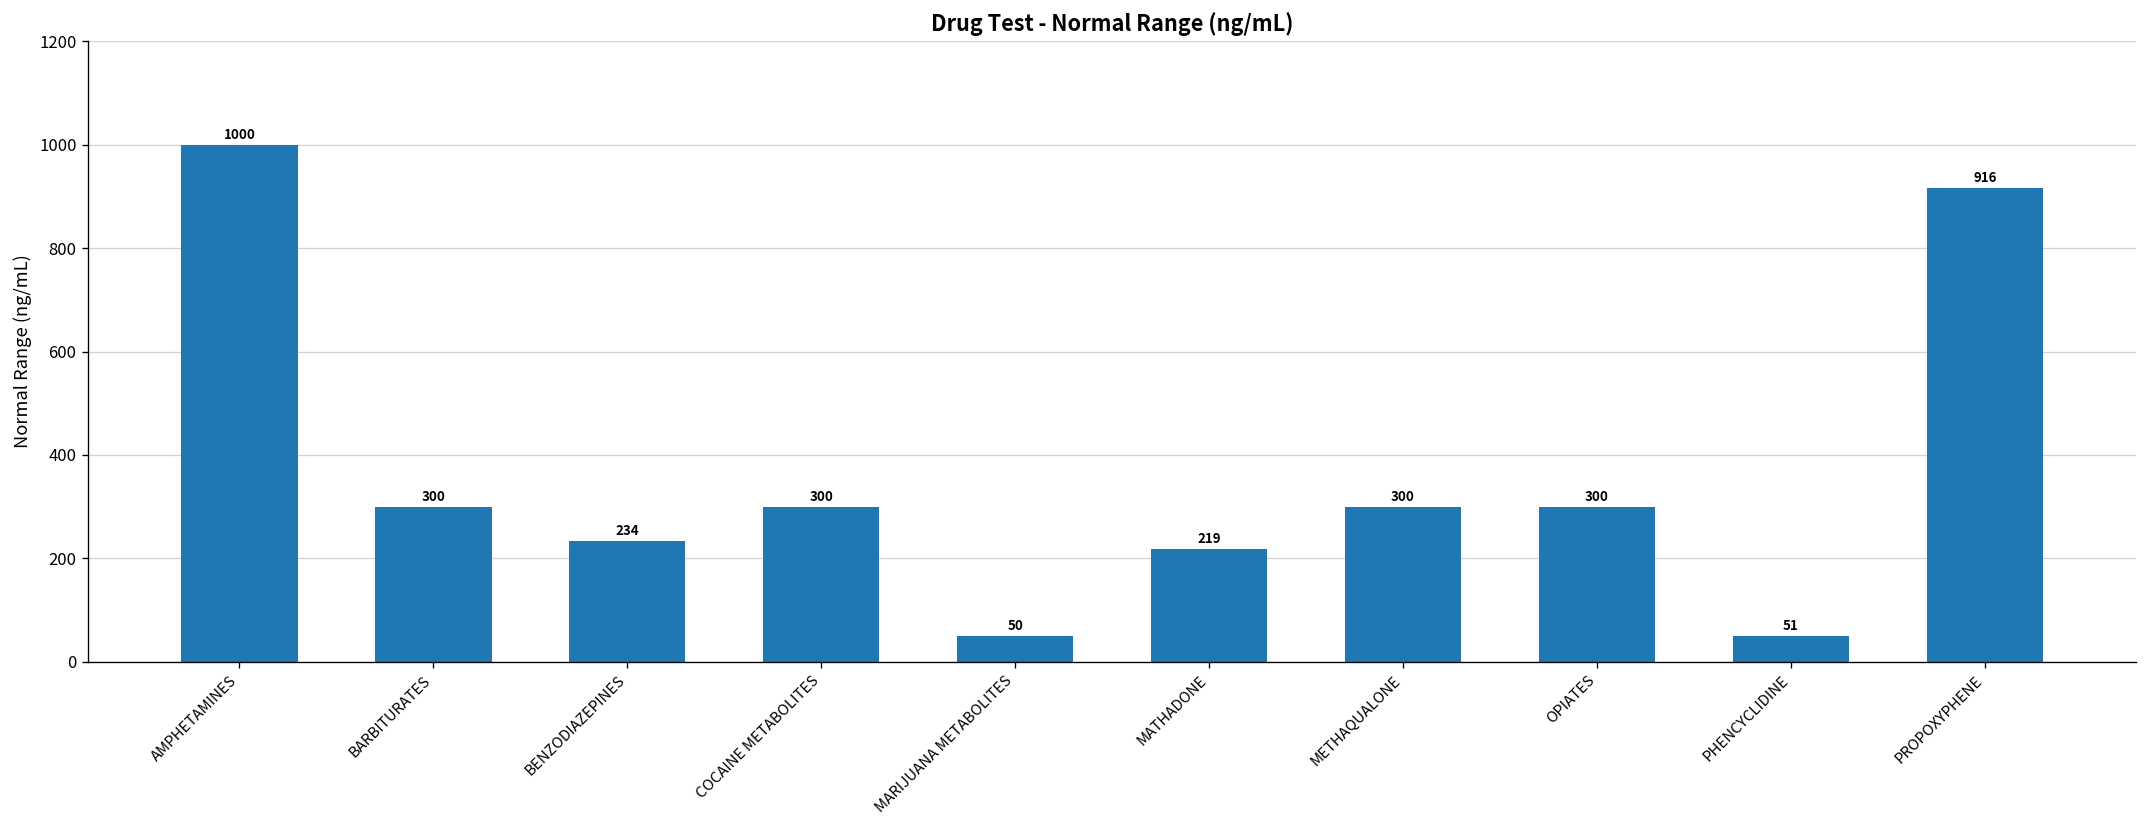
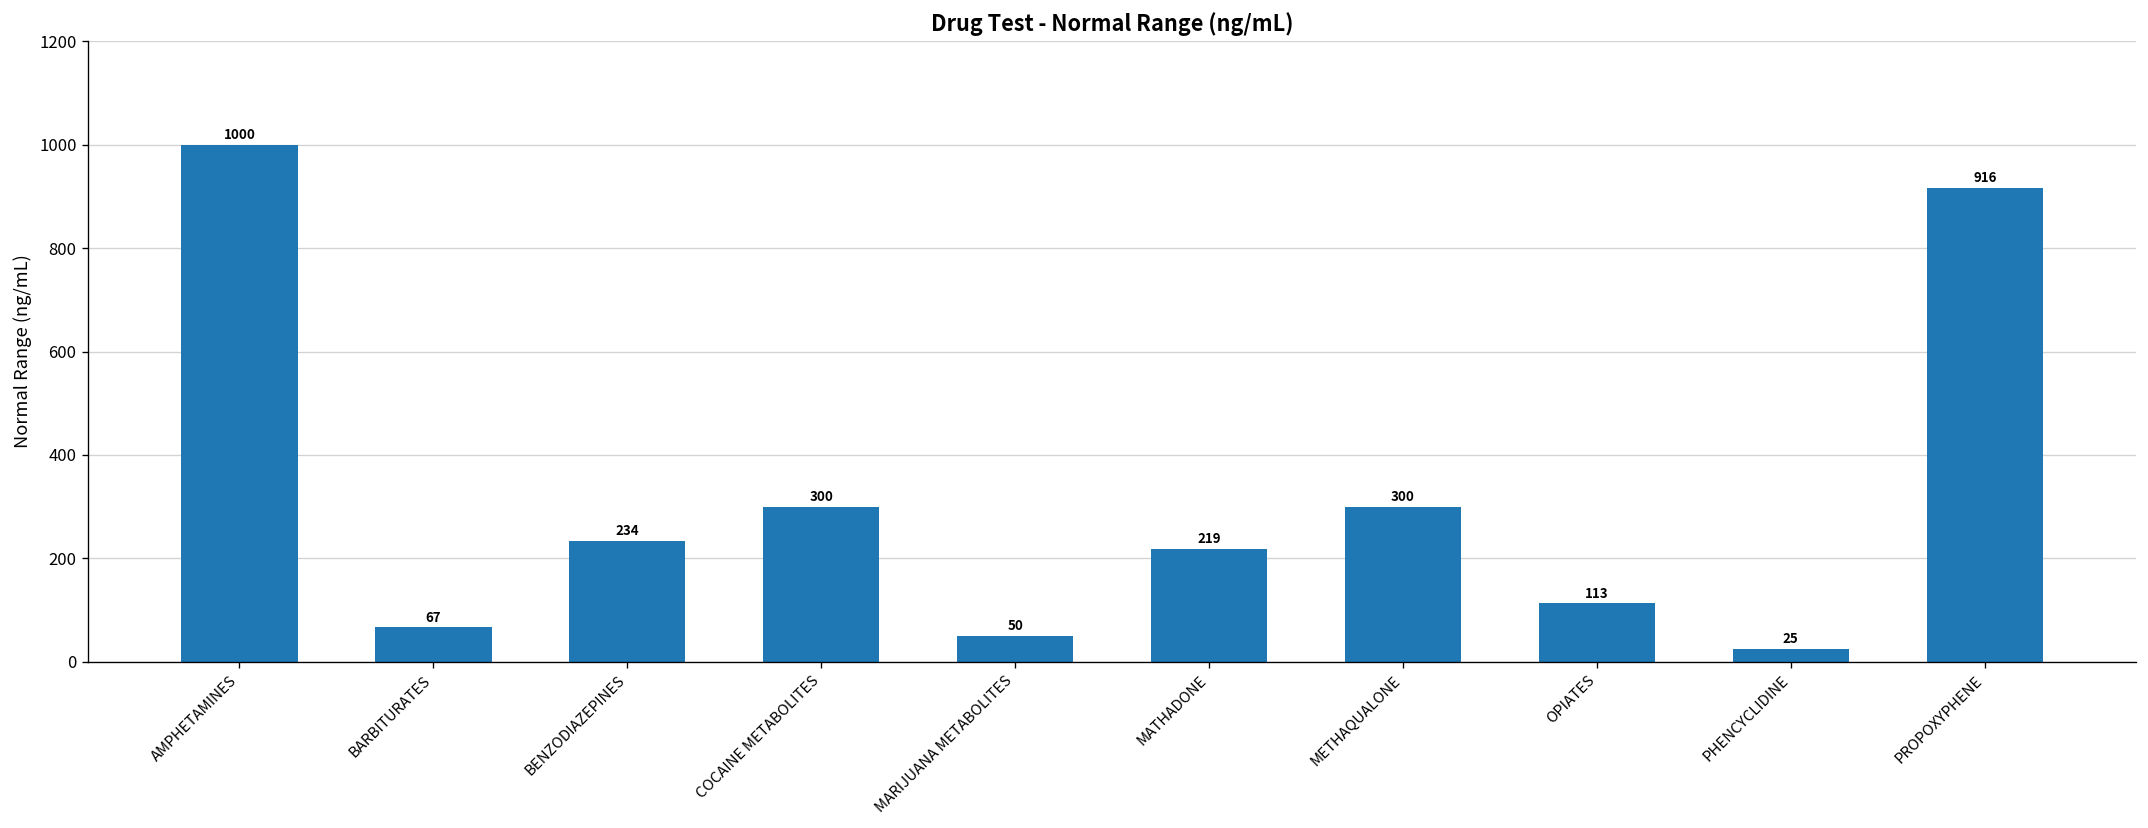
  {
    "AMPHETAMINES": 1000,
-   "BARBITURATES": 300,
+   "BARBITURATES": 67,
    "BENZODIAZEPINES": 234,
    "COCAINE METABOLITES": 300,
    "MARIJUANA METABOLITES": 50,
    "MATHADONE": 219,
    "METHAQUALONE": 300,
-   "OPIATES": 300,
-   "PHENCYCLIDINE": 51,
+   "OPIATES": 113,
+   "PHENCYCLIDINE": 25,
    "PROPOXYPHENE": 916
  }
